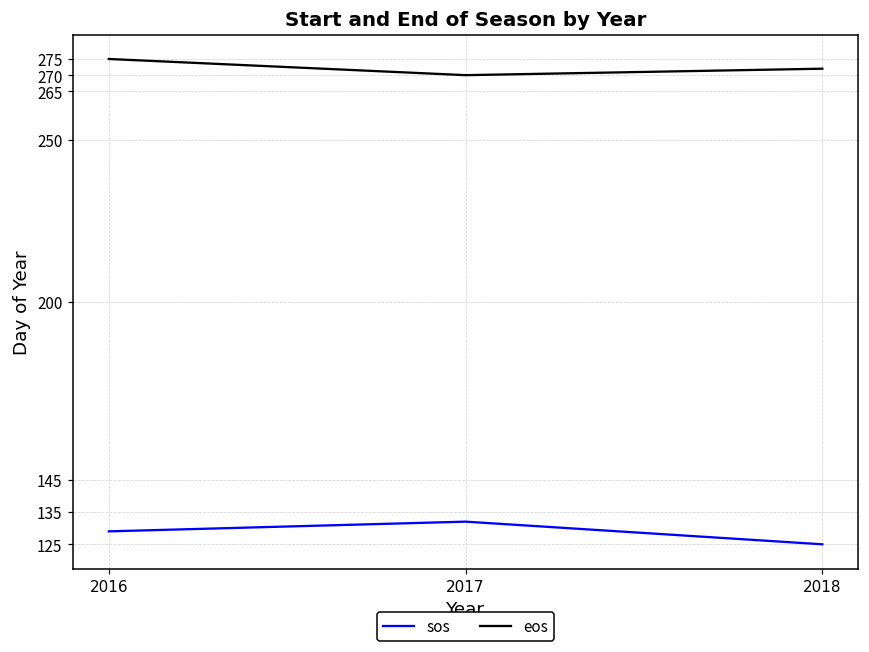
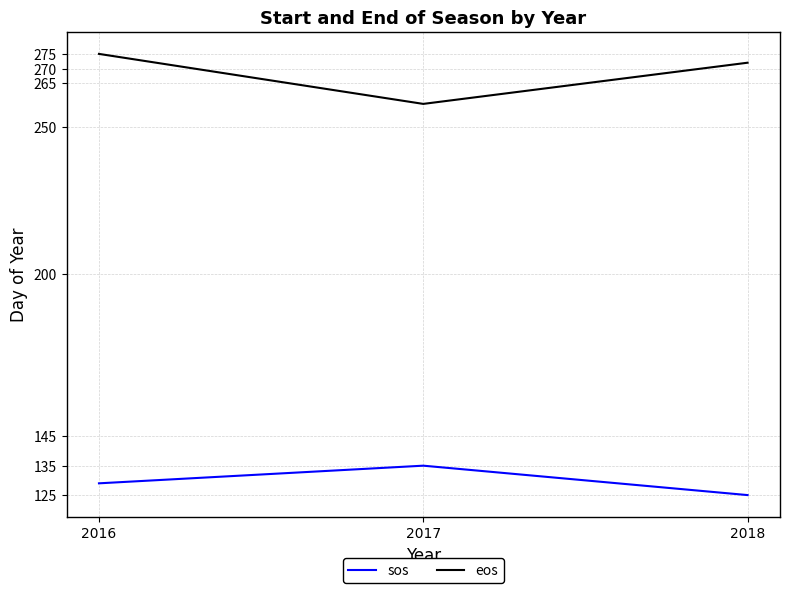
  {
    "sos": {
      "2016": 129,
-     "2017": 132,
+     "2017": 135,
      "2018": 125
    },
    "eos": {
      "2016": 275,
-     "2017": 270,
+     "2017": 258,
      "2018": 272
    }
  }
